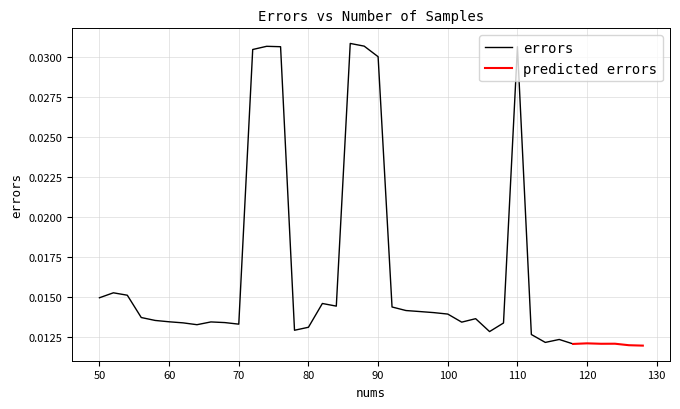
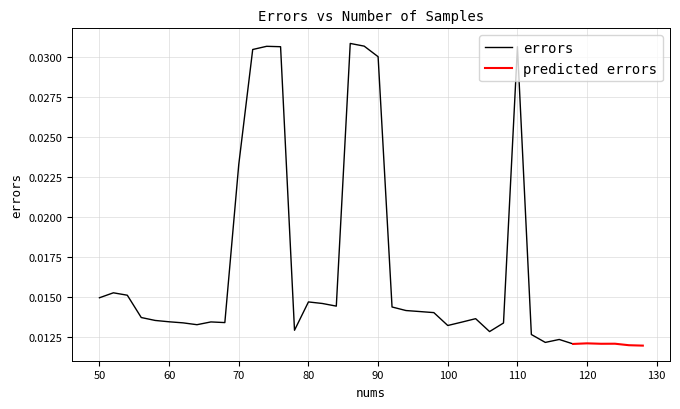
  {
    "errors": {
      "50": 0.0150,
      "60": 0.0135,
-     "70": 0.0133,
-     "80": 0.0131,
+     "70": 0.0233,
+     "80": 0.0147,
      "90": 0.0300,
-     "100": 0.0139
+     "100": 0.0132
    },
    "predicted errors": {
      "120": 0.0121
    }
  }
